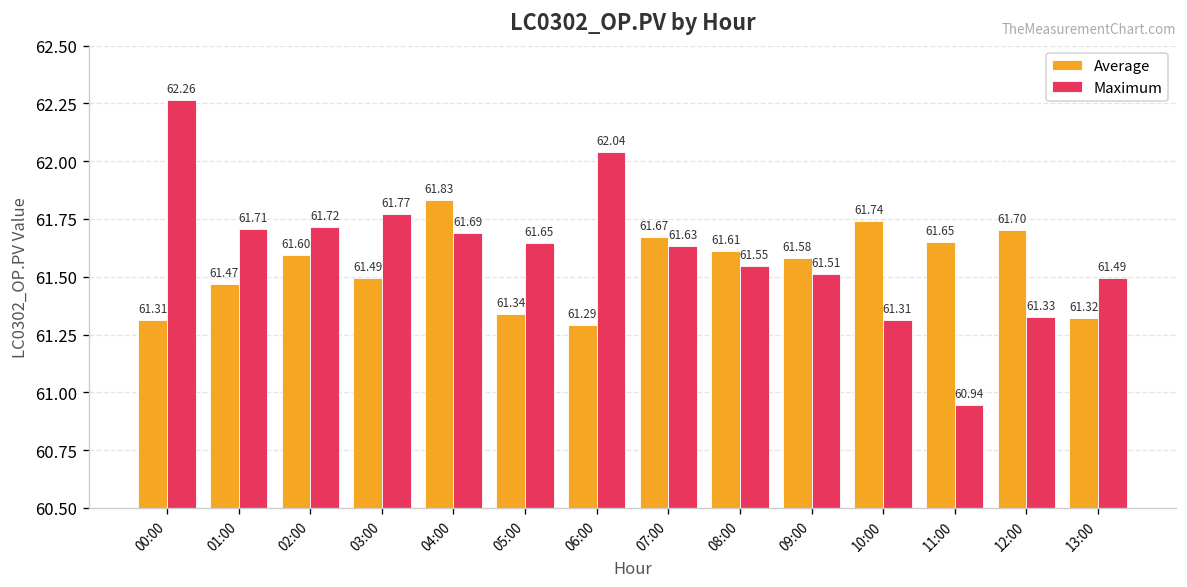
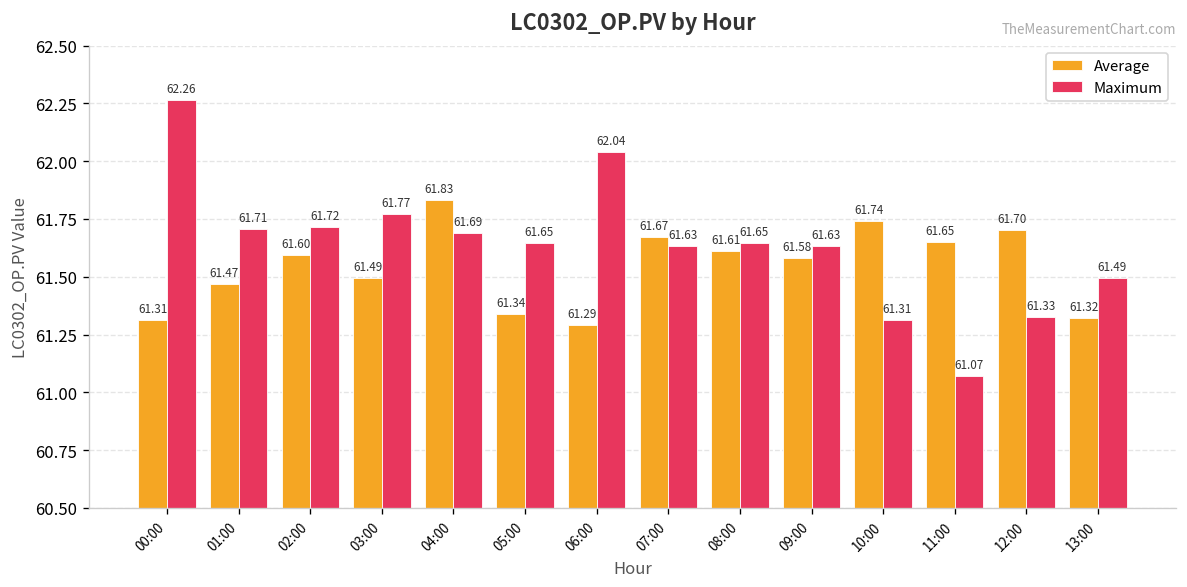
  {
    "Average": {
      "00:00": 61.31,
      "01:00": 61.47,
      "02:00": 61.60,
      "03:00": 61.49,
      "04:00": 61.83,
      "05:00": 61.34,
      "06:00": 61.29,
      "07:00": 61.67,
      "08:00": 61.61,
      "09:00": 61.58,
      "10:00": 61.74,
      "11:00": 61.65,
      "12:00": 61.70,
      "13:00": 61.32
    },
    "Maximum": {
      "00:00": 62.26,
      "01:00": 61.71,
      "02:00": 61.72,
      "03:00": 61.77,
      "04:00": 61.69,
      "05:00": 61.65,
      "06:00": 62.04,
      "07:00": 61.63,
-     "08:00": 61.55,
-     "09:00": 61.51,
+     "08:00": 61.65,
+     "09:00": 61.63,
      "10:00": 61.31,
-     "11:00": 60.94,
+     "11:00": 61.07,
      "12:00": 61.33,
      "13:00": 61.49
    }
  }
